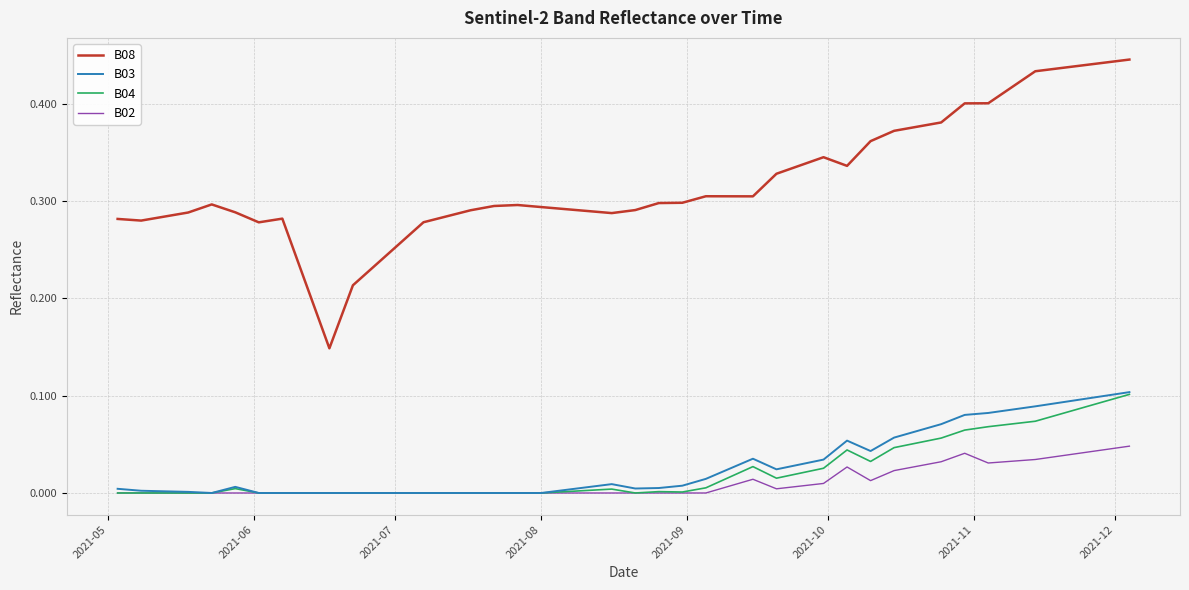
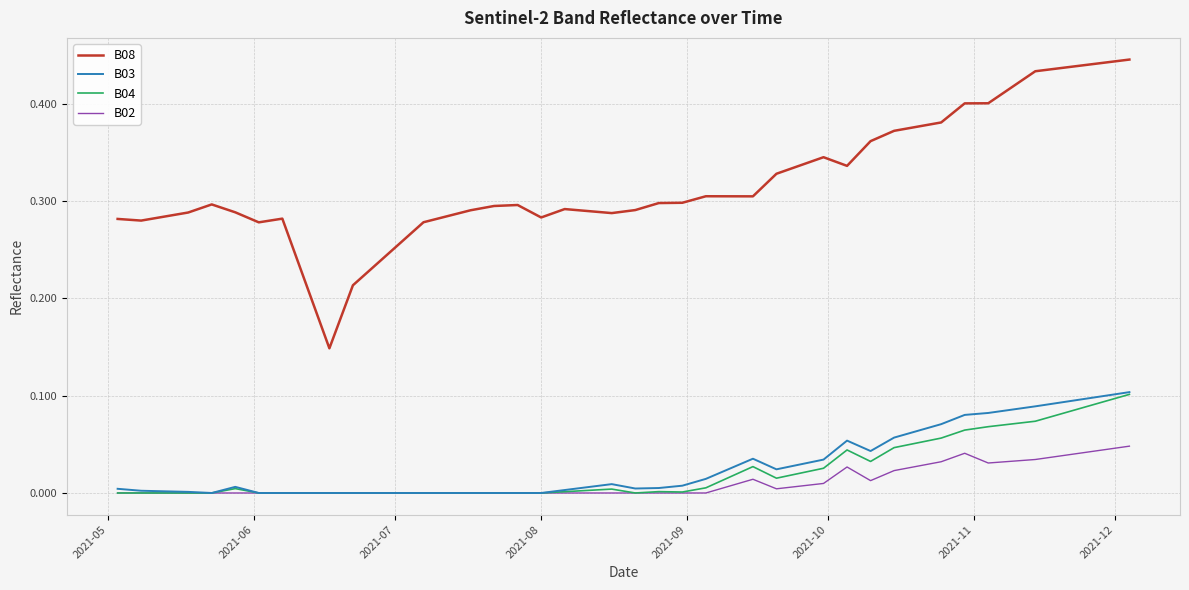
  {
    "B08": {
-     "2021-08": 0.29
+     "2021-08": 0.28
    }
  }
